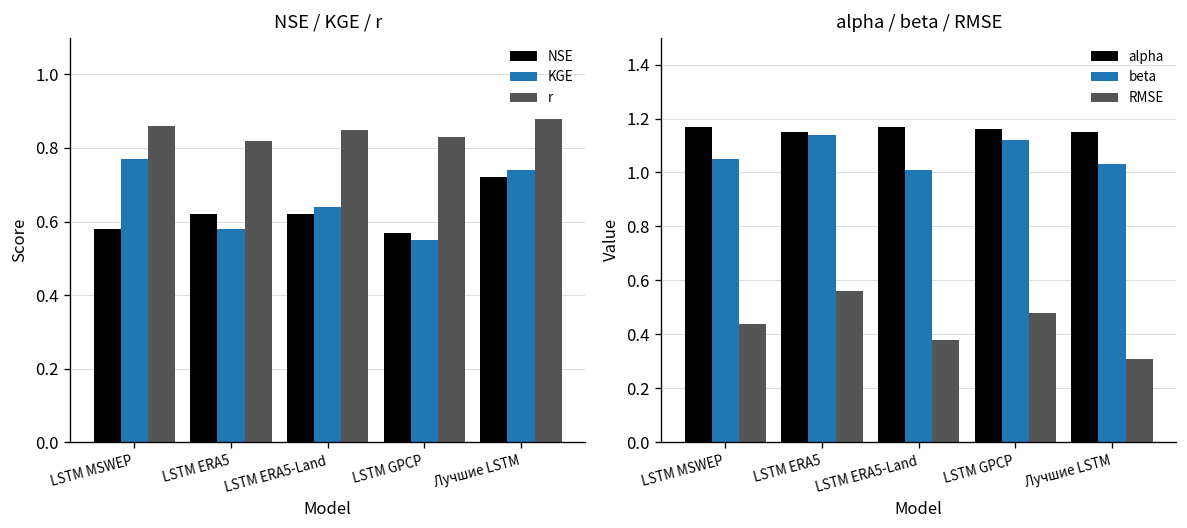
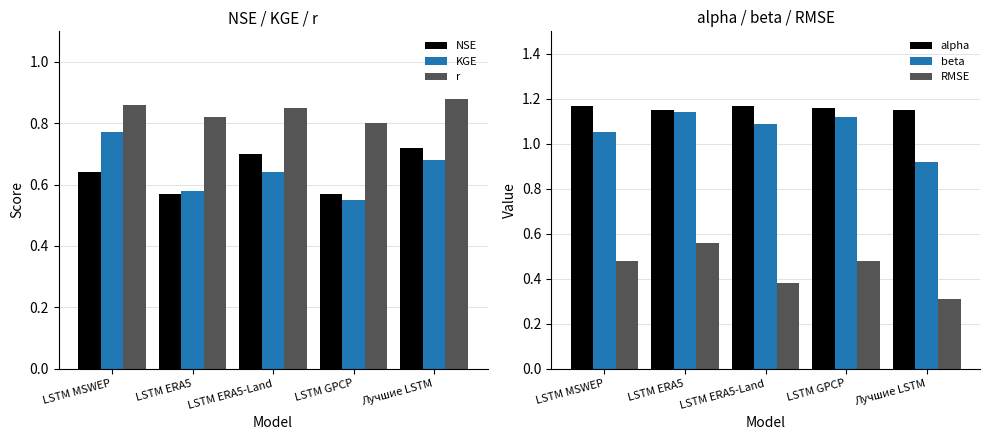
  {
    "NSE / KGE / r": {
      "NSE": {
-       "LSTM MSWEP": 0.58,
-       "LSTM ERA5": 0.62,
-       "LSTM ERA5-Land": 0.62,
+       "LSTM MSWEP": 0.64,
+       "LSTM ERA5": 0.57,
+       "LSTM ERA5-Land": 0.70,
        "LSTM GPCP": 0.57,
        "Лучшие LSTM": 0.72
      },
      "KGE": {
        "LSTM MSWEP": 0.77,
        "LSTM ERA5": 0.58,
        "LSTM ERA5-Land": 0.64,
        "LSTM GPCP": 0.55,
-       "Лучшие LSTM": 0.74
+       "Лучшие LSTM": 0.68
      },
      "r": {
        "LSTM MSWEP": 0.86,
        "LSTM ERA5": 0.82,
        "LSTM ERA5-Land": 0.85,
-       "LSTM GPCP": 0.83,
+       "LSTM GPCP": 0.80,
        "Лучшие LSTM": 0.88
      }
    },
    "alpha / beta / RMSE": {
      "alpha": {
        "LSTM MSWEP": 1.17,
        "LSTM ERA5": 1.15,
        "LSTM ERA5-Land": 1.17,
        "LSTM GPCP": 1.16,
        "Лучшие LSTM": 1.15
      },
      "beta": {
        "LSTM MSWEP": 1.05,
        "LSTM ERA5": 1.14,
-       "LSTM ERA5-Land": 1.01,
+       "LSTM ERA5-Land": 1.09,
        "LSTM GPCP": 1.12,
-       "Лучшие LSTM": 1.03
+       "Лучшие LSTM": 0.92
      },
      "RMSE": {
-       "LSTM MSWEP": 0.44,
+       "LSTM MSWEP": 0.48,
        "LSTM ERA5": 0.56,
        "LSTM ERA5-Land": 0.38,
        "LSTM GPCP": 0.48,
        "Лучшие LSTM": 0.31
      }
    }
  }
